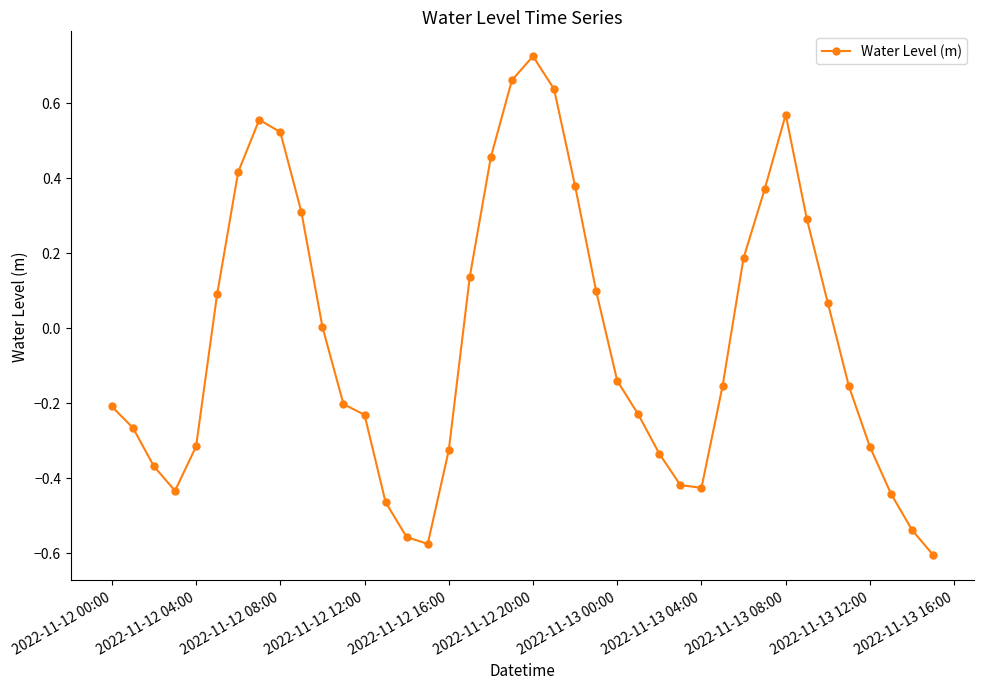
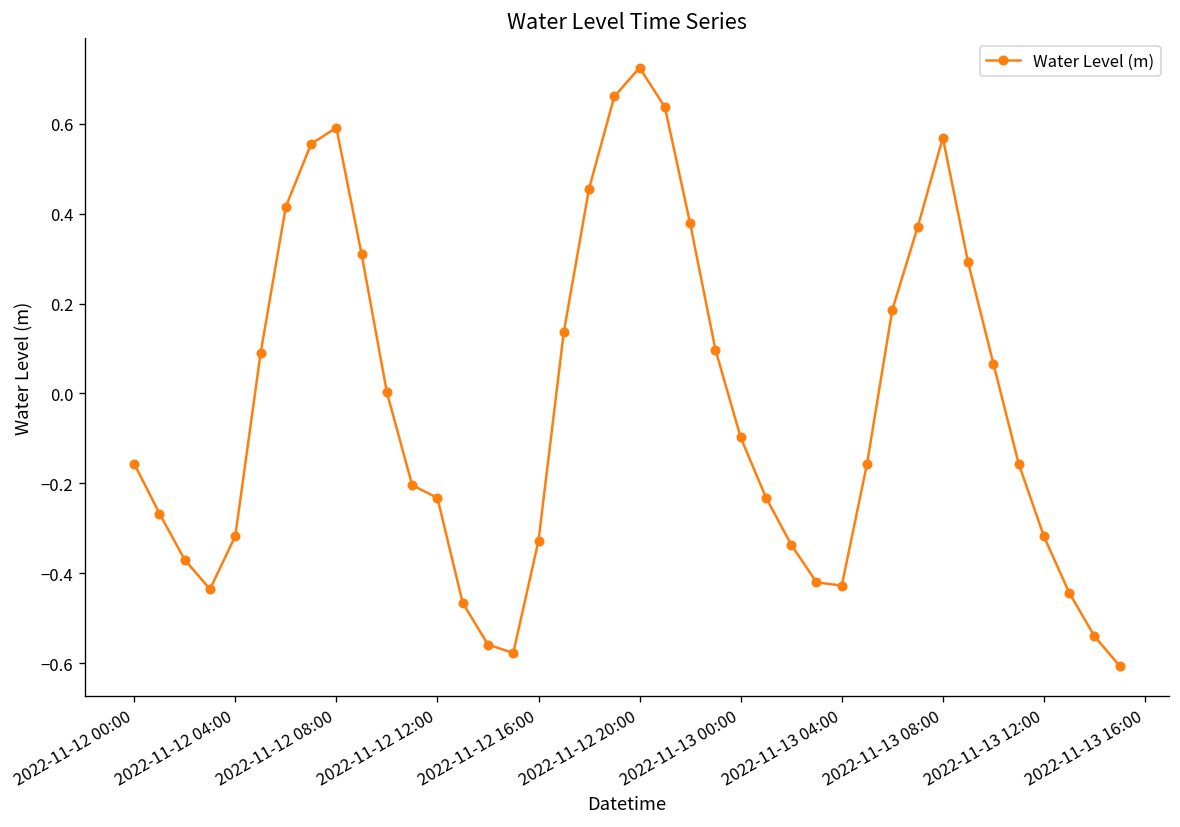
  {
-   "2022-11-12 00:00": -0.21,
+   "2022-11-12 00:00": -0.16,
    "2022-11-12 04:00": -0.32,
-   "2022-11-12 08:00": 0.52,
+   "2022-11-12 08:00": 0.59,
    "2022-11-12 12:00": -0.23,
    "2022-11-12 16:00": -0.33,
    "2022-11-12 20:00": 0.72,
-   "2022-11-13 00:00": -0.14,
+   "2022-11-13 00:00": -0.10,
    "2022-11-13 04:00": -0.43,
    "2022-11-13 08:00": 0.57,
    "2022-11-13 12:00": -0.32
  }
